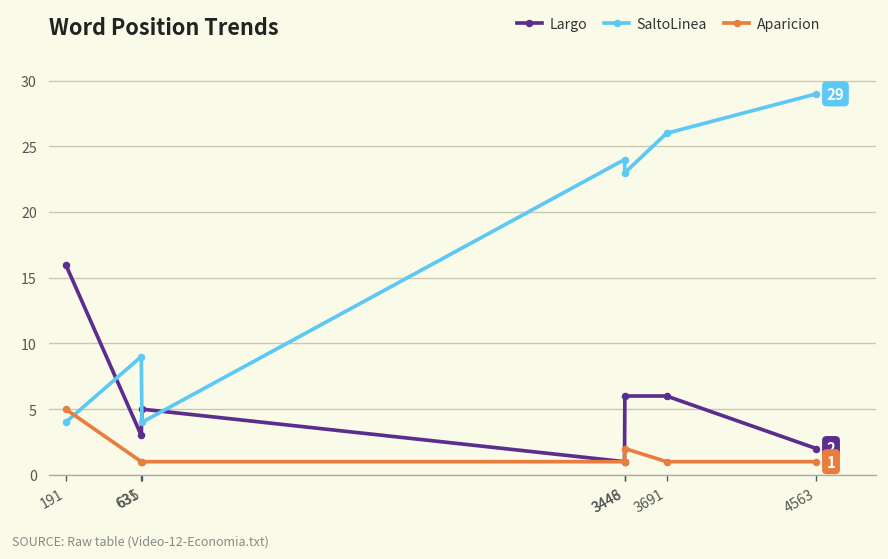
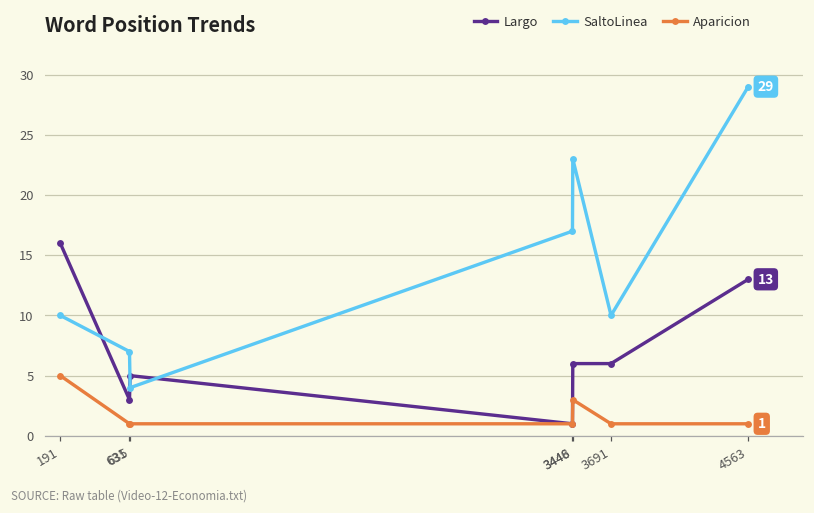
  {
    "Largo": {
-     "4563": 2
+     "4563": 13
    },
    "SaltoLinea": {
-     "191": 4,
-     "631": 9,
+     "191": 10,
+     "631": 7,
      "635": 4,
-     "3446": 24,
+     "3446": 17,
      "3448": 23,
-     "3691": 26
+     "3691": 10
    },
    "Aparicion": {
      "191": 5,
      "631": 1,
      "635": 1,
-     "3448": 2,
+     "3448": 3,
      "3691": 1
    }
  }
